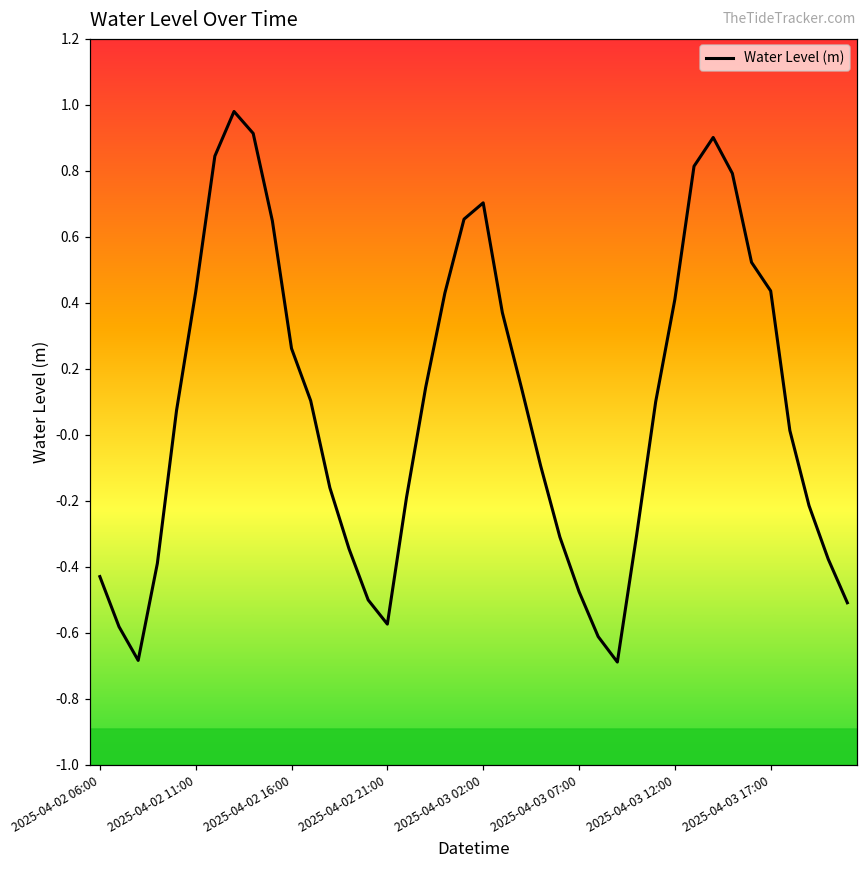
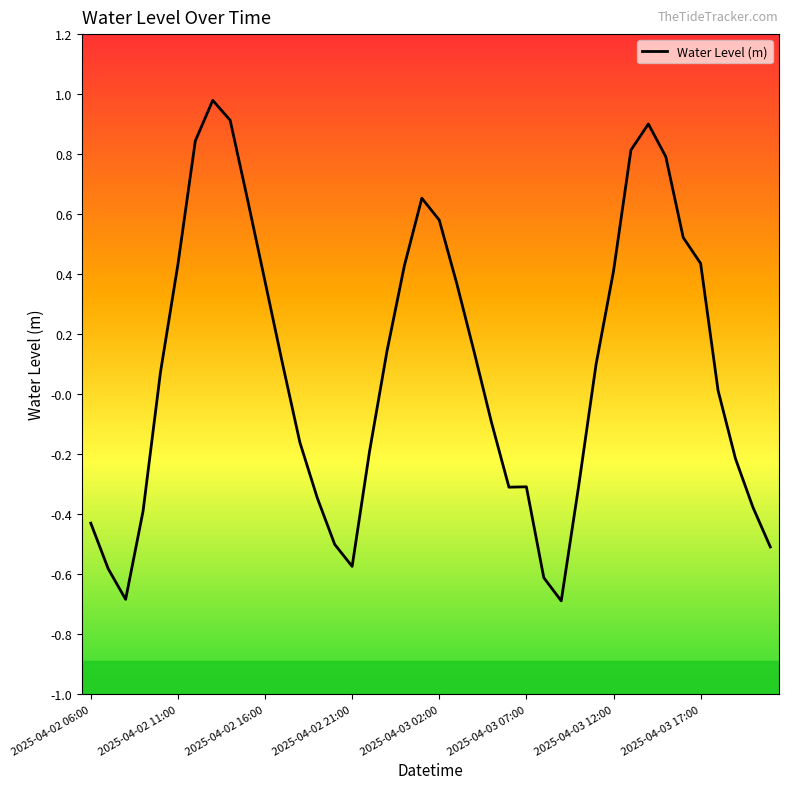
  {
    "2025-04-02 06:00": -0.43,
    "2025-04-02 11:00": 0.43,
-   "2025-04-02 16:00": 0.26,
+   "2025-04-02 16:00": 0.38,
    "2025-04-02 21:00": -0.57,
-   "2025-04-03 02:00": 0.70,
-   "2025-04-03 07:00": -0.48,
+   "2025-04-03 02:00": 0.58,
+   "2025-04-03 07:00": -0.31,
    "2025-04-03 12:00": 0.41,
    "2025-04-03 17:00": 0.44
  }
